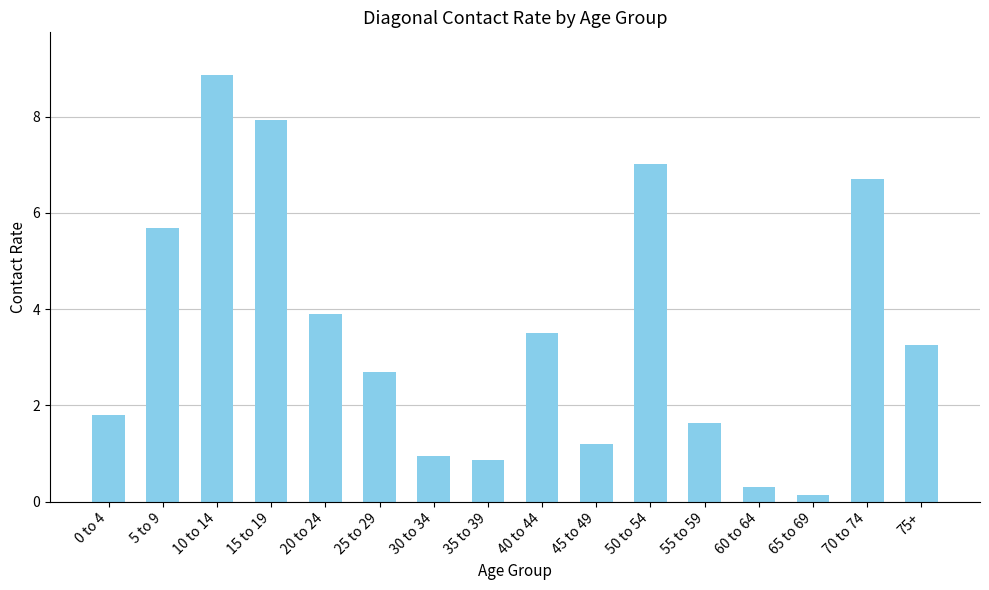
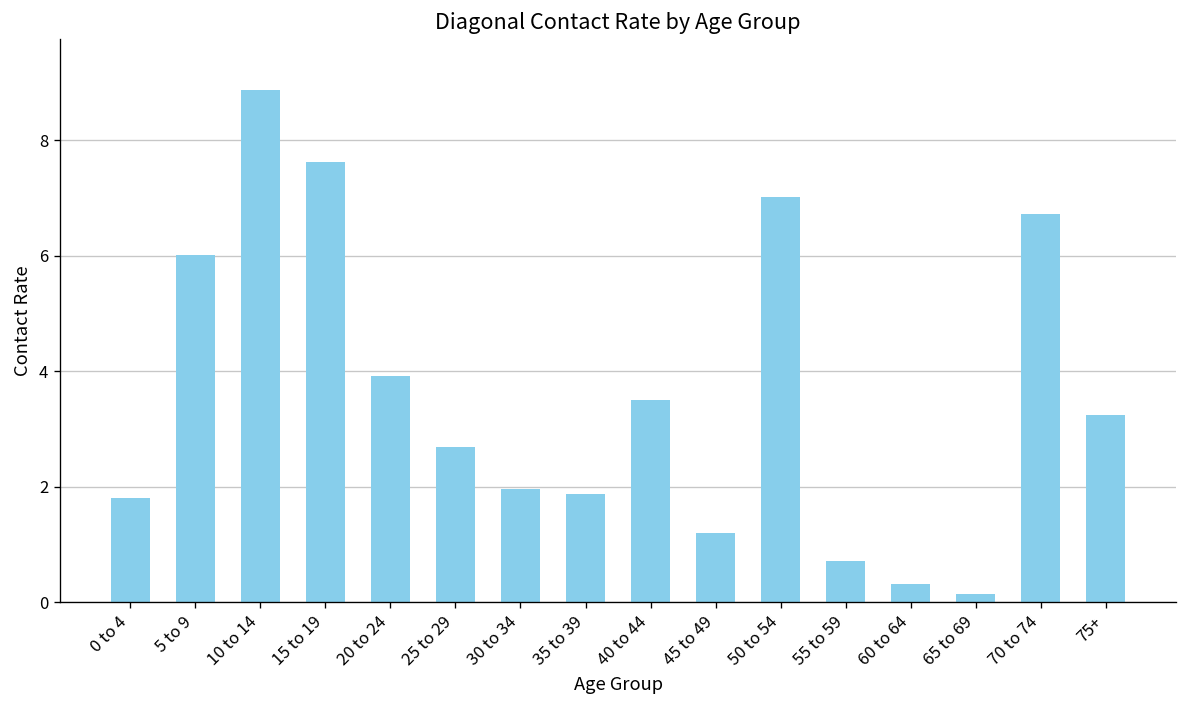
  {
    "0 to 4": 1.8,
-   "5 to 9": 5.7,
+   "5 to 9": 6.0,
    "10 to 14": 8.9,
-   "15 to 19": 7.9,
+   "15 to 19": 7.6,
    "20 to 24": 3.9,
    "25 to 29": 2.7,
-   "30 to 34": 0.9,
-   "35 to 39": 0.9,
+   "30 to 34": 2.0,
+   "35 to 39": 1.9,
    "40 to 44": 3.5,
    "45 to 49": 1.2,
    "50 to 54": 7.0,
-   "55 to 59": 1.6,
+   "55 to 59": 0.7,
    "60 to 64": 0.3,
    "65 to 69": 0.1,
    "70 to 74": 6.7,
    "75+": 3.2
  }
